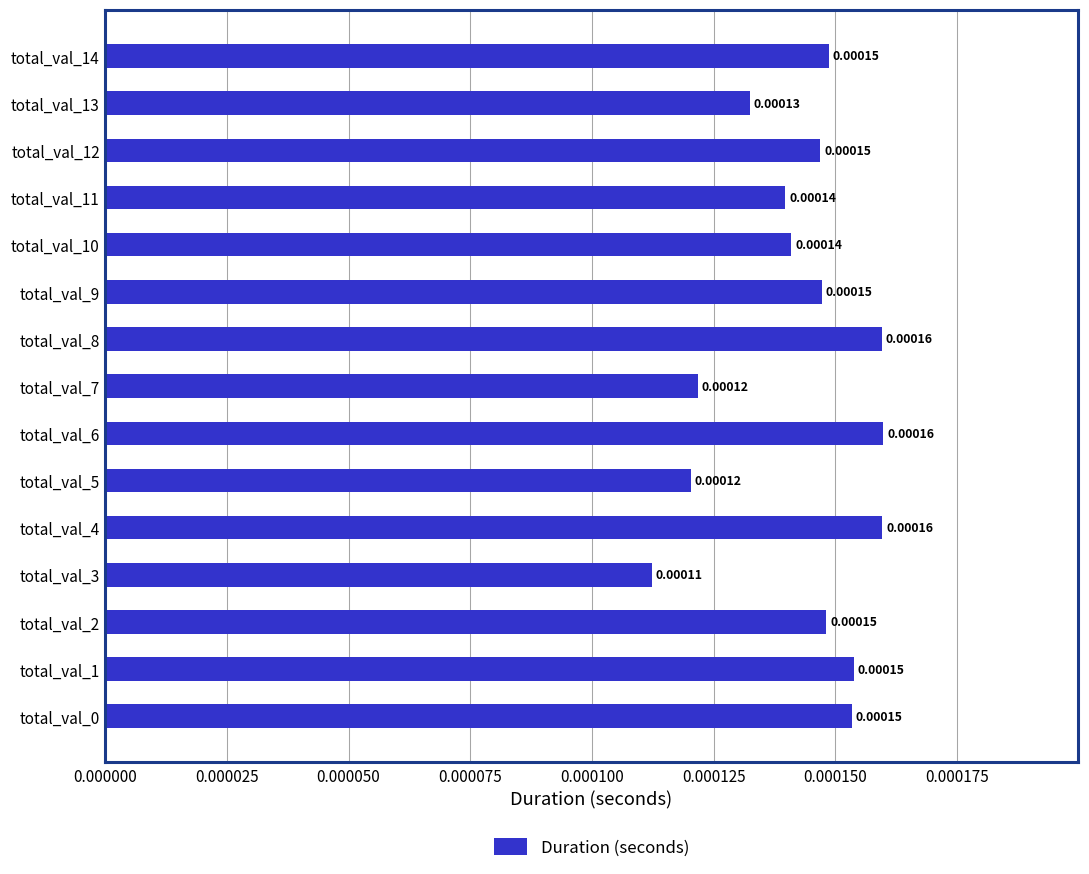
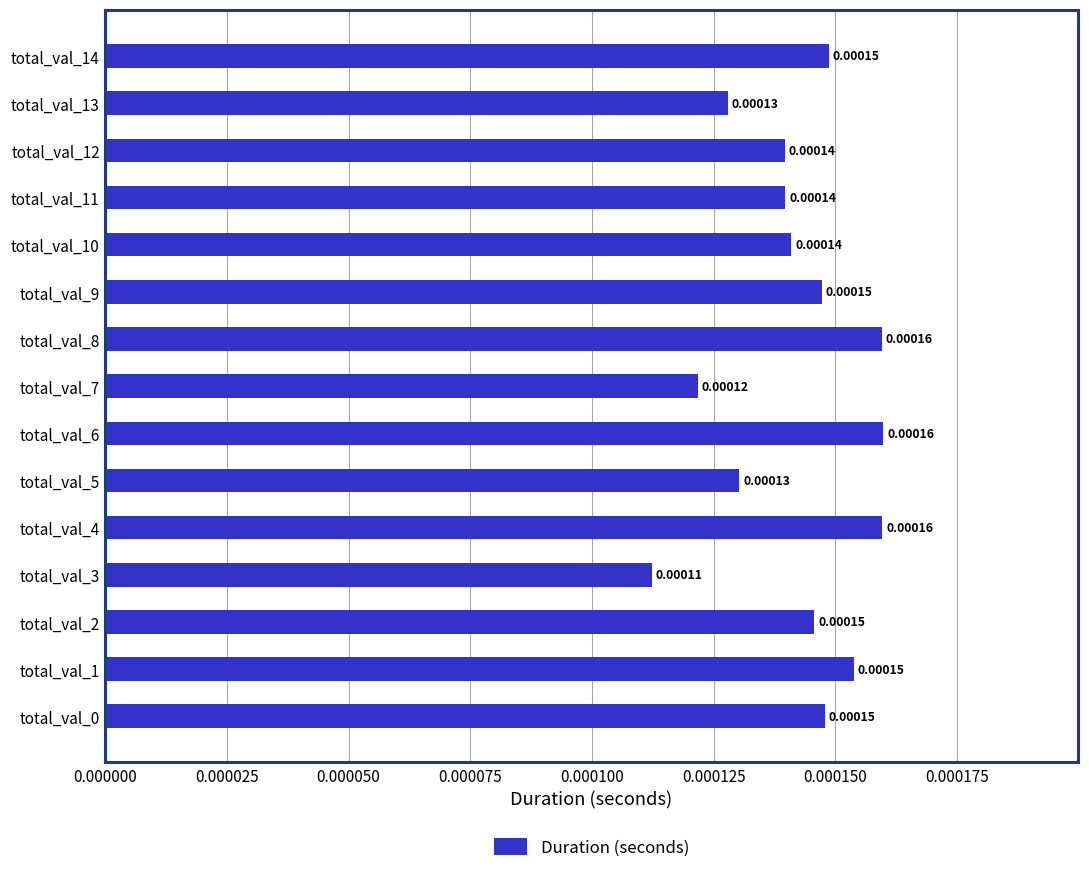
  {
    "total_val_14": 0.00015,
-   "total_val_13": 0.000133,
-   "total_val_12": 0.00015,
+   "total_val_13": 0.000128,
+   "total_val_12": 0.00014,
    "total_val_11": 0.00014,
    "total_val_10": 0.00014,
    "total_val_9": 0.00015,
    "total_val_8": 0.00016,
    "total_val_7": 0.00012,
    "total_val_6": 0.00016,
-   "total_val_5": 0.00012,
+   "total_val_5": 0.00013,
    "total_val_4": 0.00016,
    "total_val_3": 0.00011,
-   "total_val_2": 0.000148,
+   "total_val_2": 0.000146,
    "total_val_1": 0.00015,
-   "total_val_0": 0.000153
+   "total_val_0": 0.000148
  }
